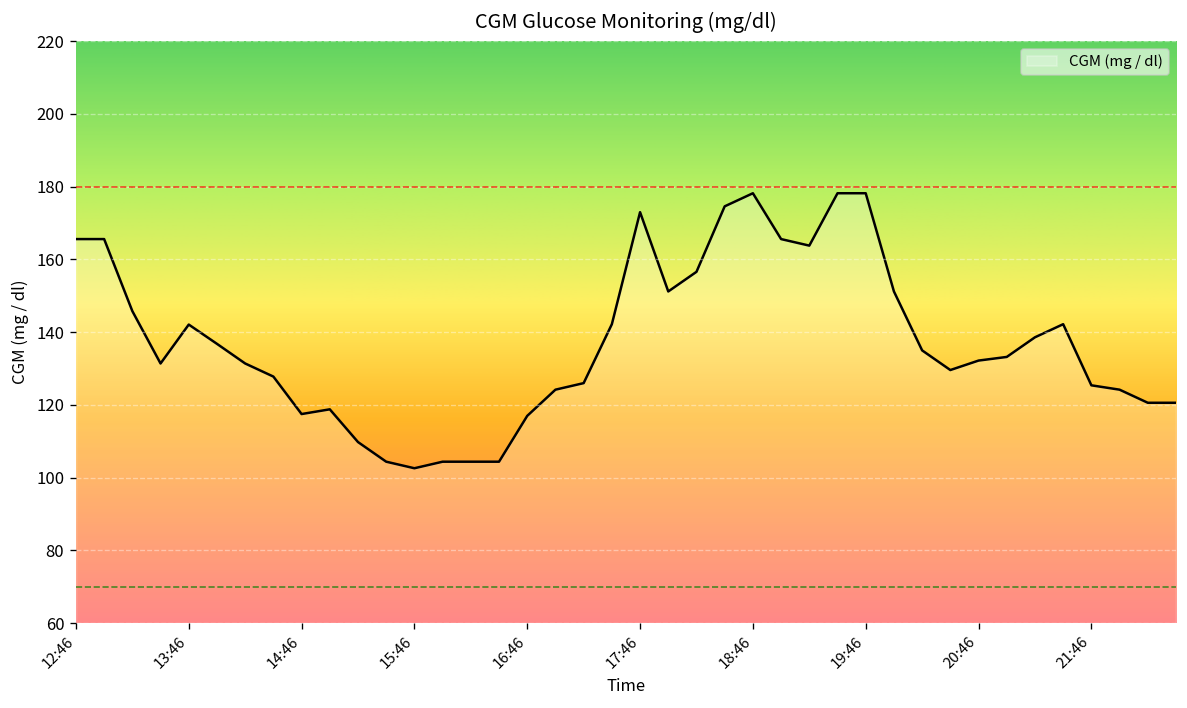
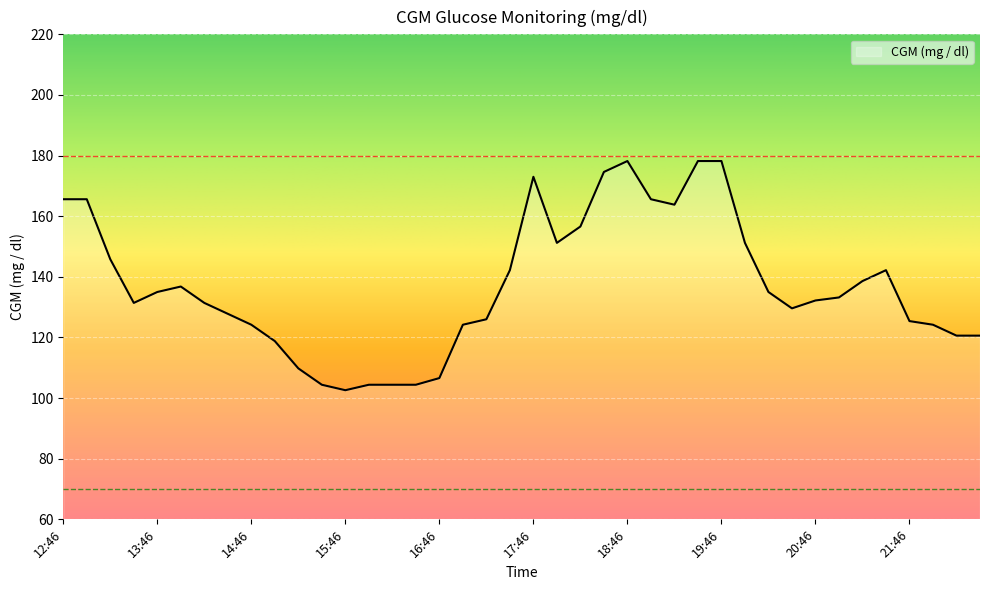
  {
    "12:46": 166,
-   "13:46": 142,
-   "14:46": 118,
+   "13:46": 135,
+   "14:46": 124,
    "15:46": 103,
-   "16:46": 117,
+   "16:46": 107,
    "17:46": 173,
    "18:46": 178,
    "19:46": 178,
    "20:46": 132,
    "21:46": 125
  }
